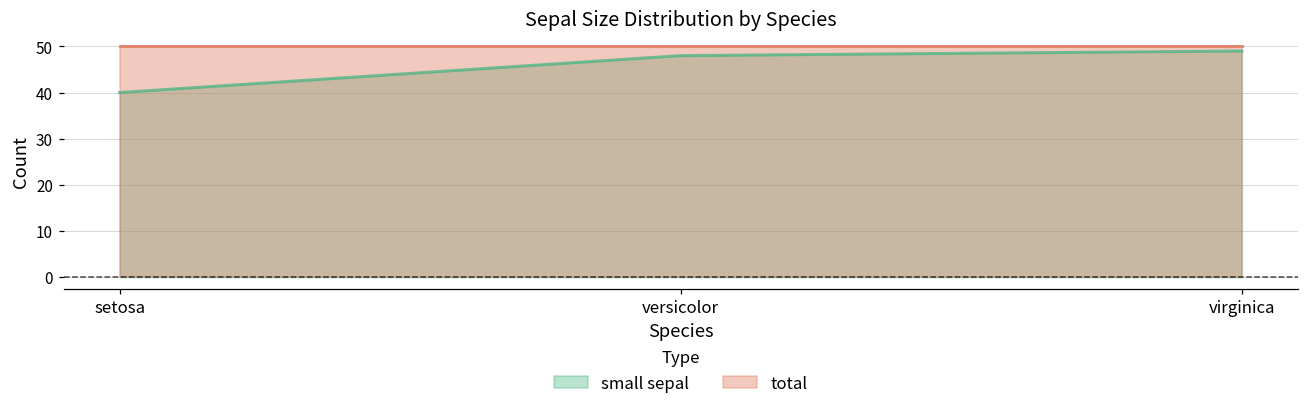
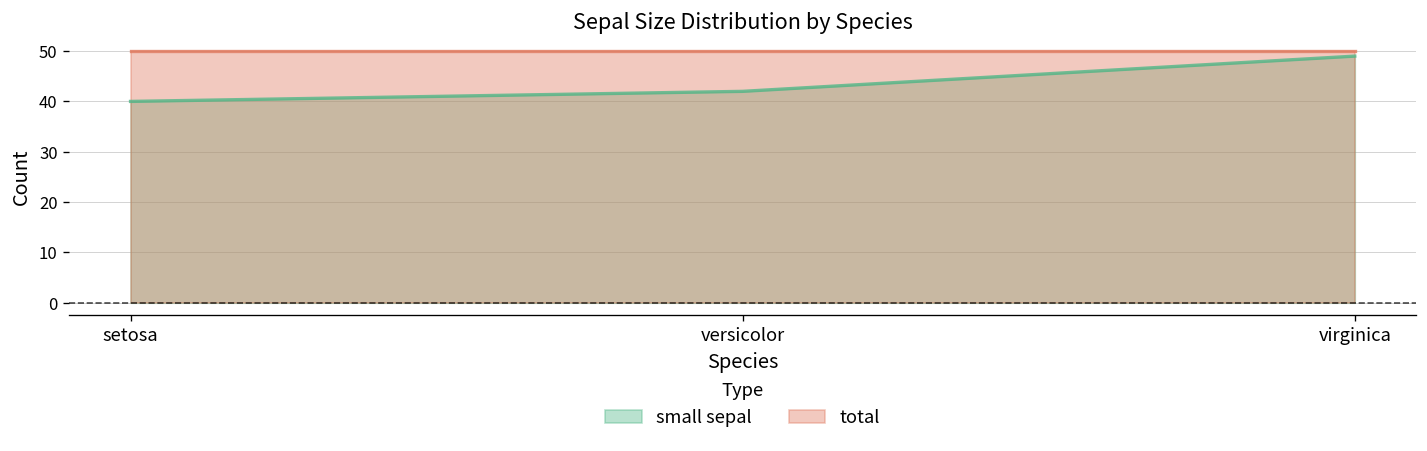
  {
    "small sepal": {
      "setosa": 40,
-     "versicolor": 48,
+     "versicolor": 42,
      "virginica": 49
    },
    "total": {
      "setosa": 50,
      "versicolor": 50,
      "virginica": 50
    }
  }
